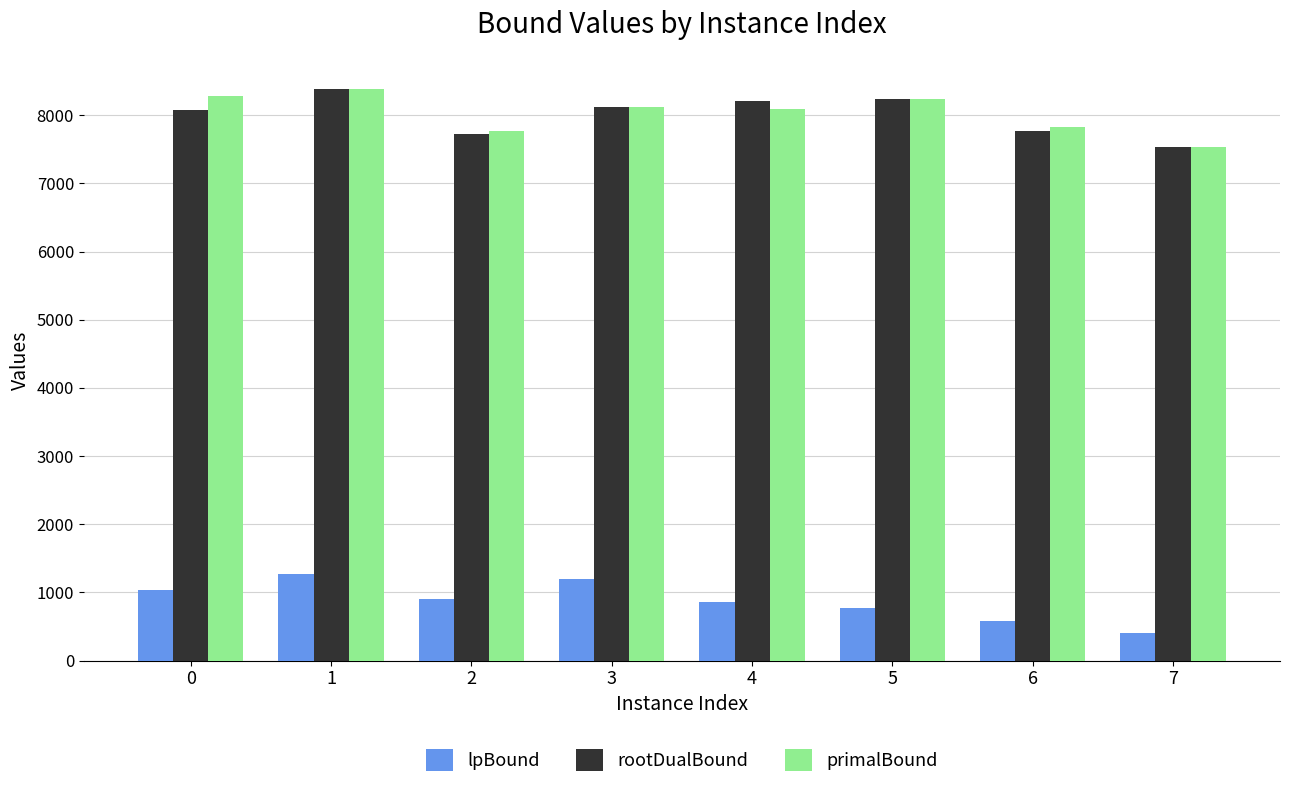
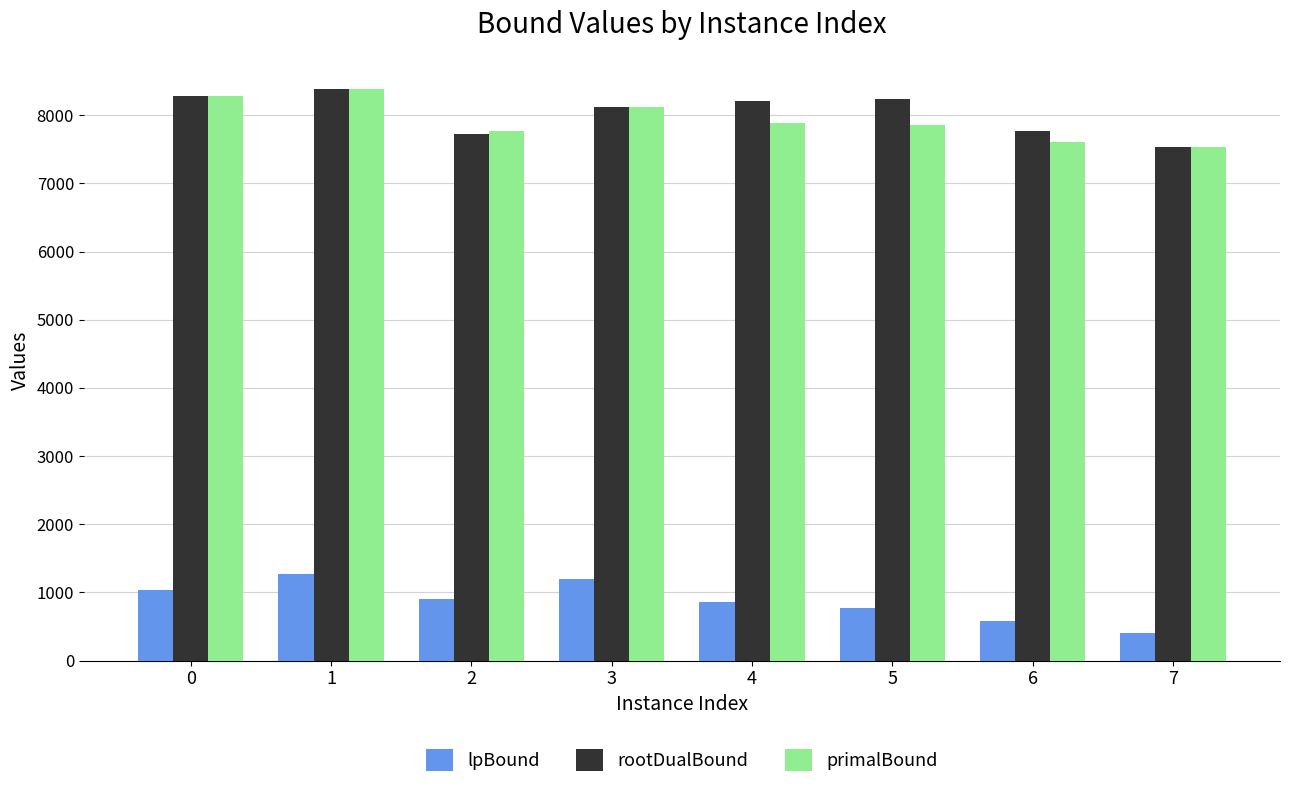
  {
    "lpBound": {
      "0": 1000,
      "1": 1300,
      "2": 900,
      "3": 1200,
      "4": 900,
      "5": 800,
      "6": 600,
      "7": 400
    },
    "rootDualBound": {
-     "0": 8100,
+     "0": 8300,
      "1": 8400,
      "2": 7700,
      "3": 8100,
      "4": 8200,
      "5": 8200,
      "6": 7800,
      "7": 7500
    },
    "primalBound": {
      "0": 8300,
      "1": 8400,
      "2": 7800,
      "3": 8100,
-     "4": 8100,
-     "5": 8200,
-     "6": 7800,
+     "4": 7900,
+     "5": 7900,
+     "6": 7600,
      "7": 7500
    }
  }
